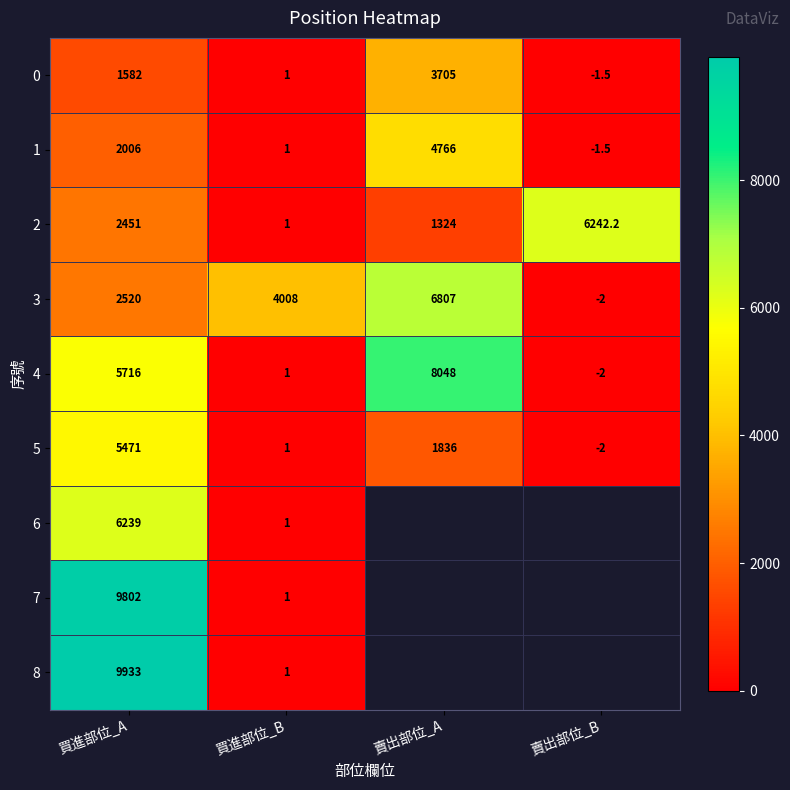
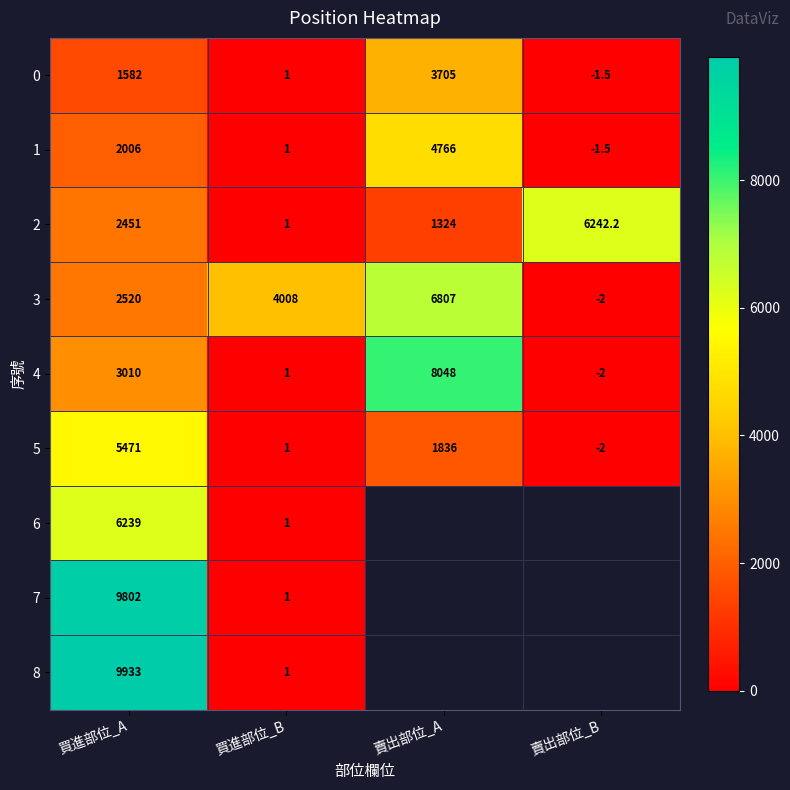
  {
    "0": {
      "買進部位_A": 1582,
      "買進部位_B": 1,
      "賣出部位_A": 3705,
      "賣出部位_B": -1.5
    },
    "1": {
      "買進部位_A": 2006,
      "買進部位_B": 1,
      "賣出部位_A": 4766,
      "賣出部位_B": -1.5
    },
    "2": {
      "買進部位_A": 2451,
      "買進部位_B": 1,
      "賣出部位_A": 1324,
      "賣出部位_B": 6242.2
    },
    "3": {
      "買進部位_A": 2520,
      "買進部位_B": 4008,
      "賣出部位_A": 6807,
      "賣出部位_B": -2
    },
    "4": {
-     "買進部位_A": 5716,
+     "買進部位_A": 3010,
      "買進部位_B": 1,
      "賣出部位_A": 8048,
      "賣出部位_B": -2
    },
    "5": {
      "買進部位_A": 5471,
      "買進部位_B": 1,
      "賣出部位_A": 1836,
      "賣出部位_B": -2
    },
    "6": {
      "買進部位_A": 6239,
      "買進部位_B": 1
    },
    "7": {
      "買進部位_A": 9802,
      "買進部位_B": 1
    },
    "8": {
      "買進部位_A": 9933,
      "買進部位_B": 1
    }
  }
